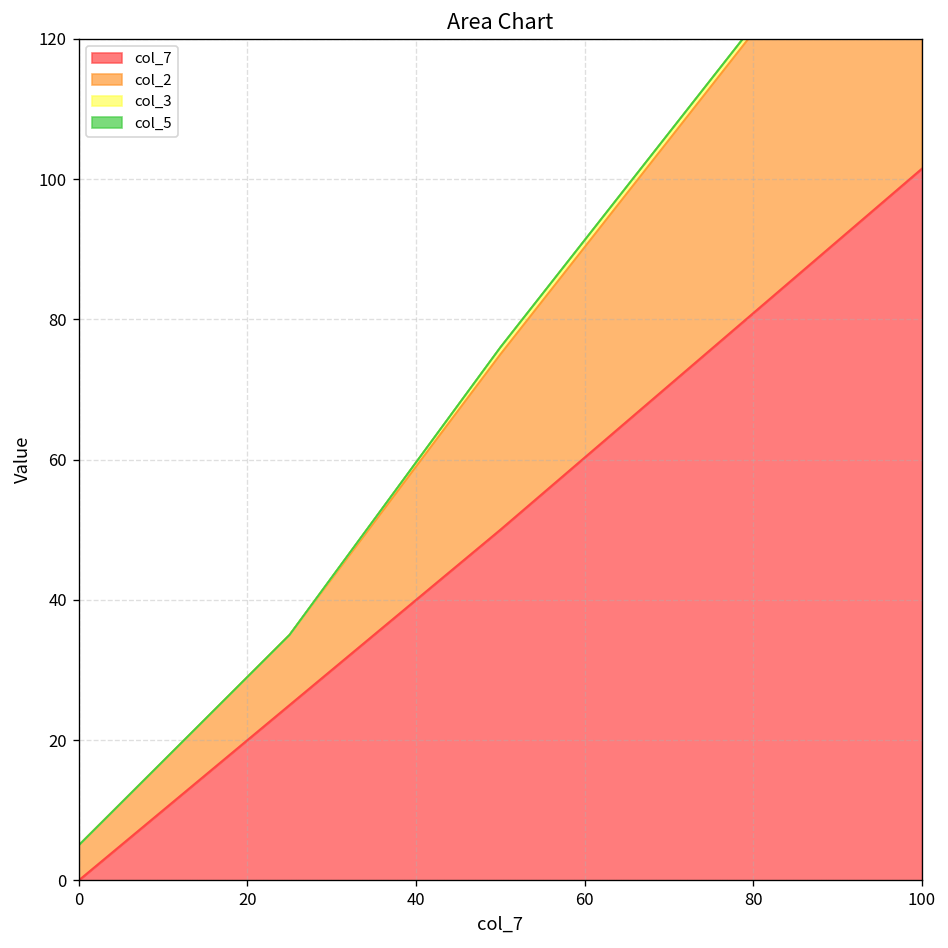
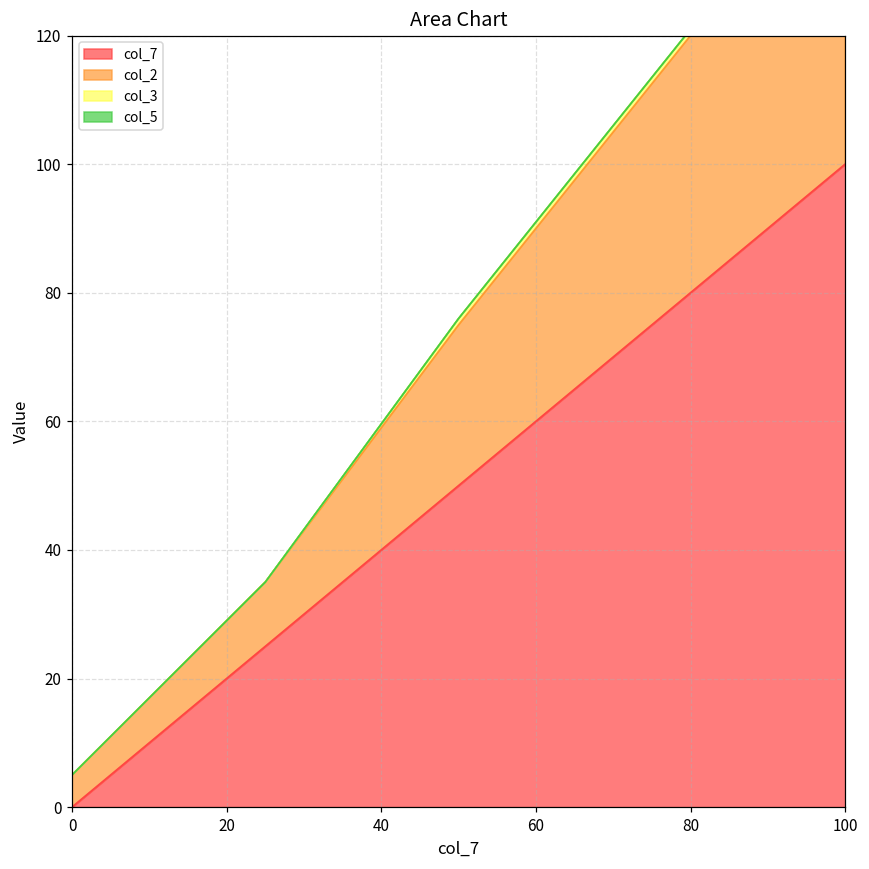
  {
    "col_7": {
      "0": 0,
-     "100": 102
+     "100": 100
    }
  }
